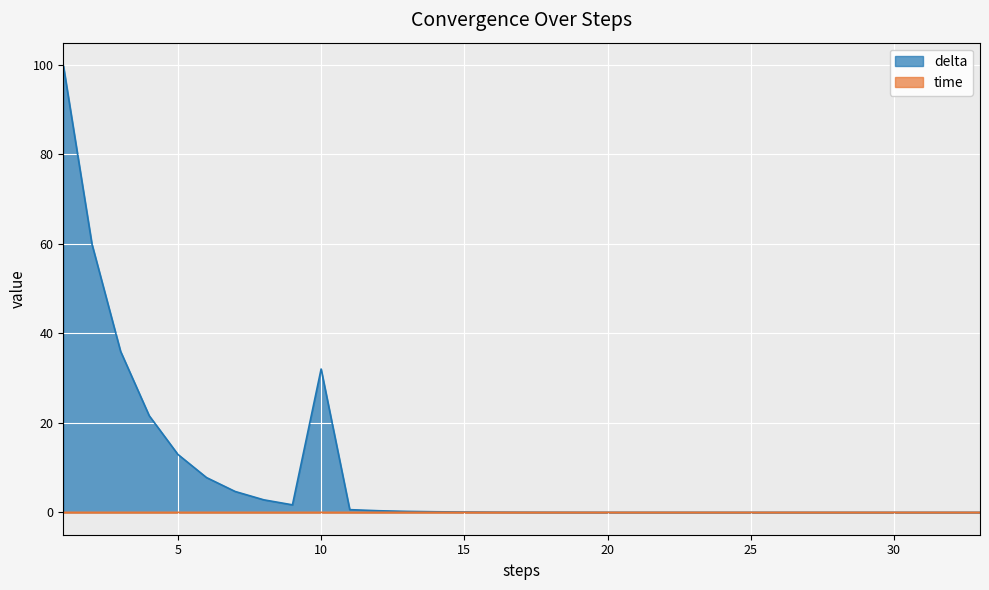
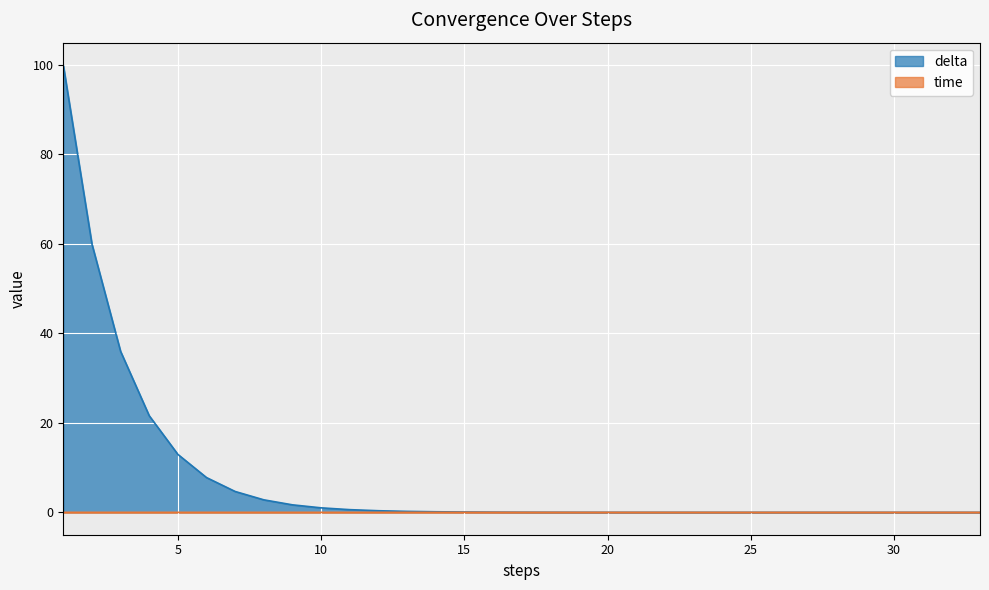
  {
    "delta": {
      "5": 13,
-     "10": 32
+     "10": 1
    },
    "time": {
      "5": 0,
      "10": 0
    }
  }
